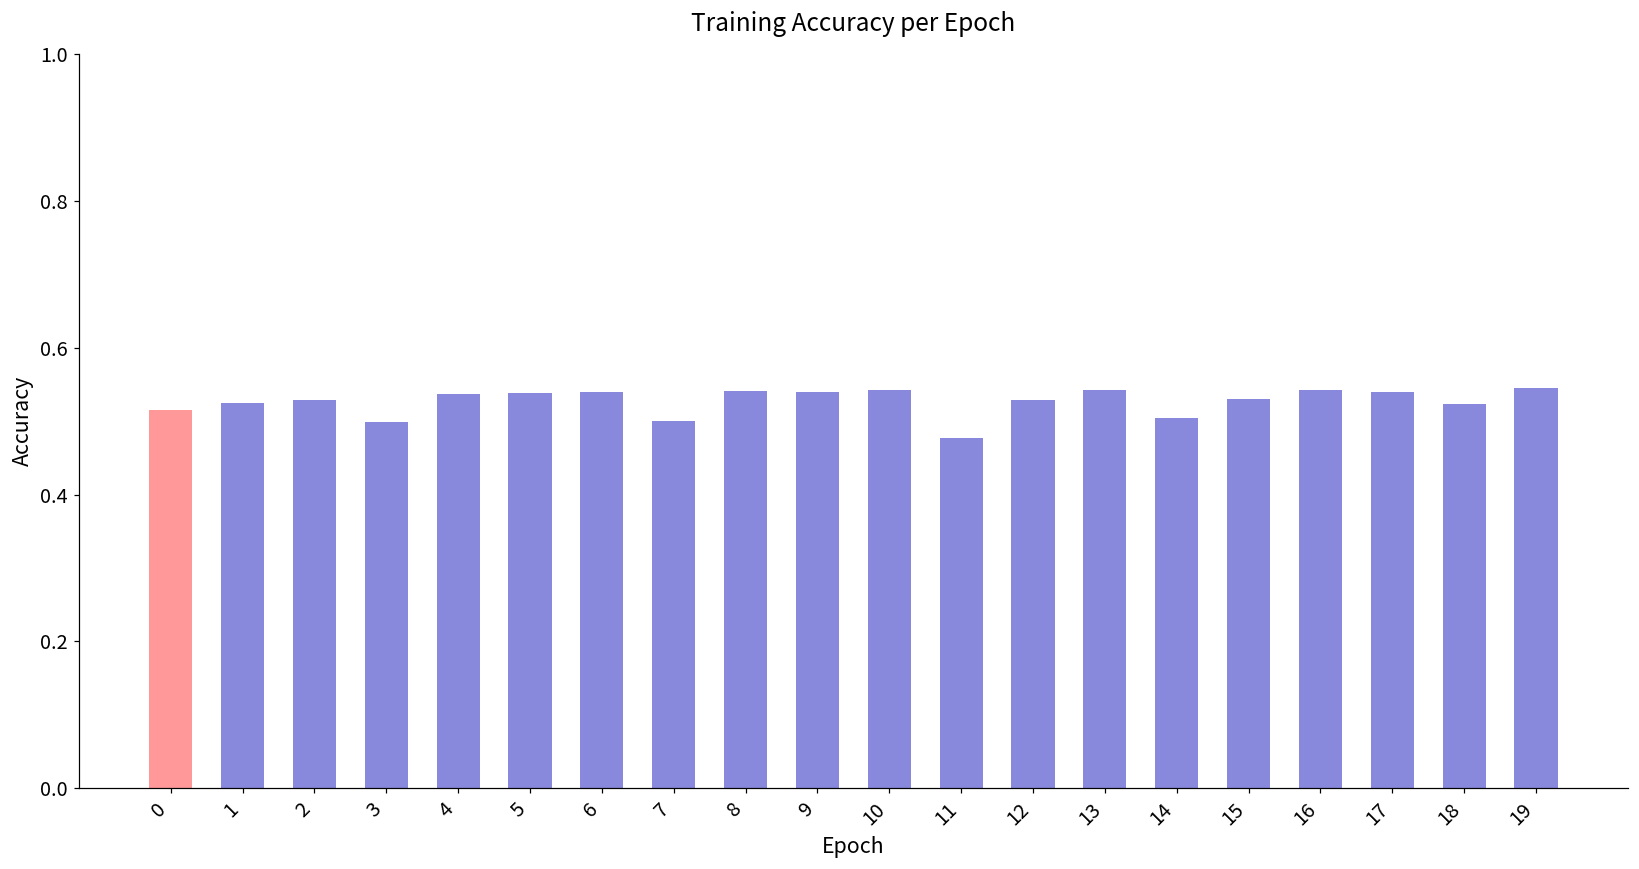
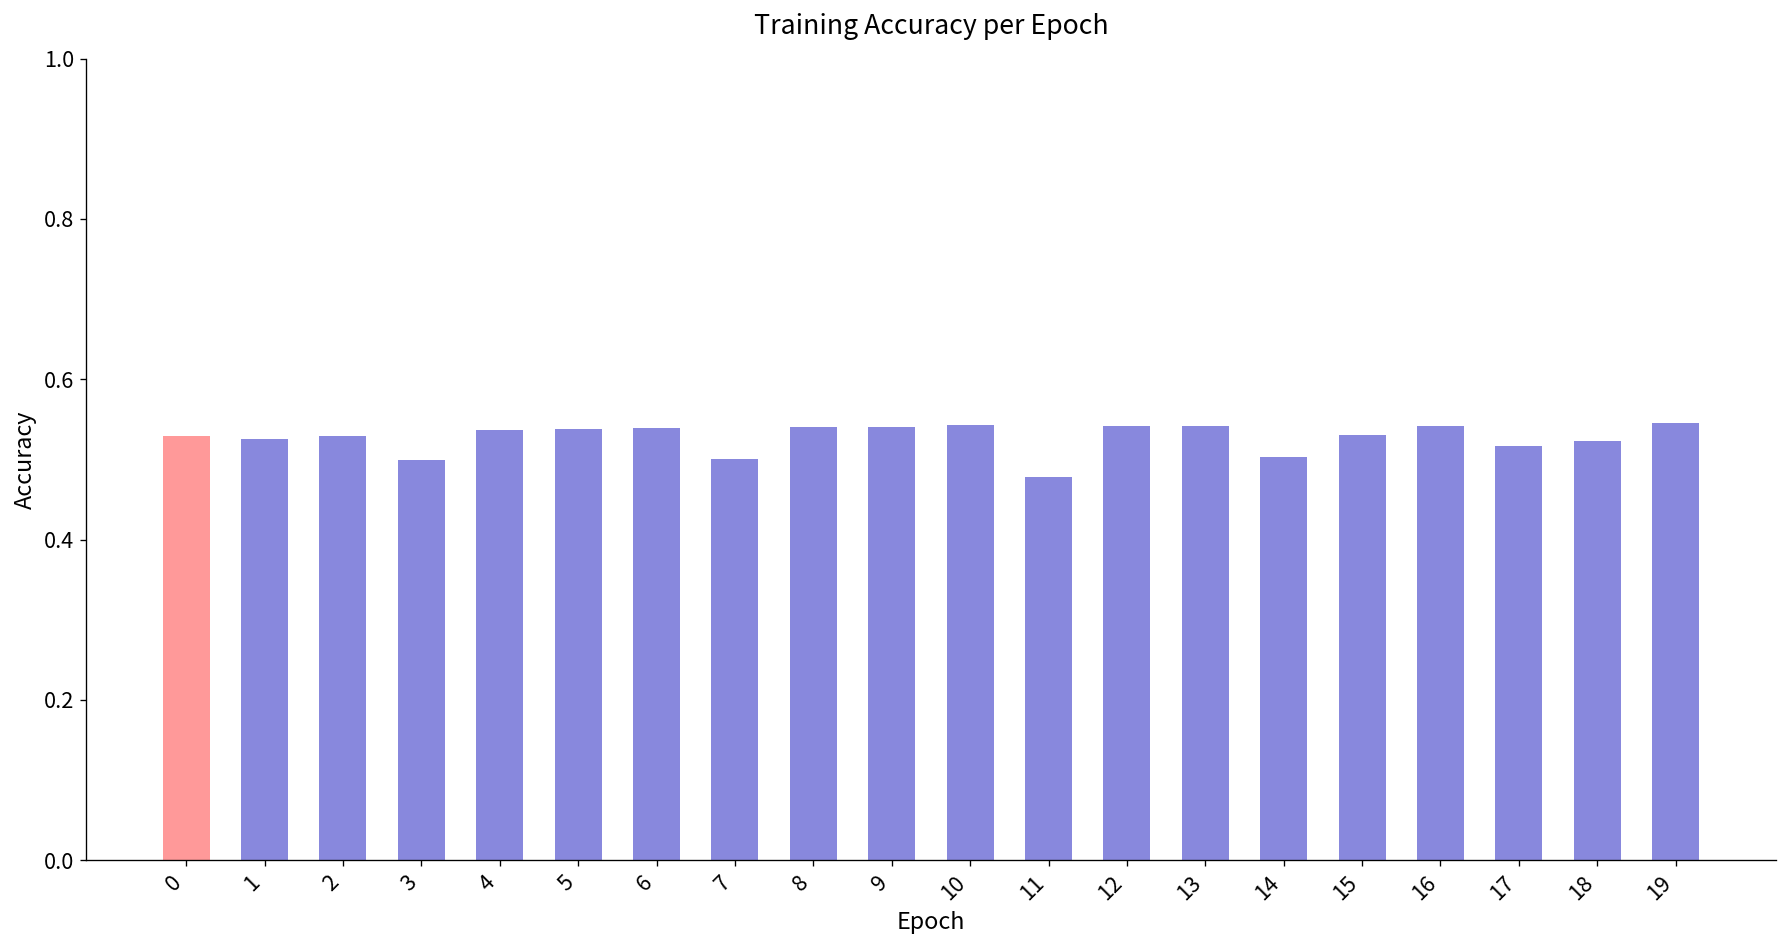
  {
-   "0": 0.52,
+   "0": 0.53,
    "1": 0.52,
    "2": 0.53,
    "3": 0.50,
    "4": 0.54,
    "5": 0.54,
    "6": 0.54,
    "7": 0.50,
    "8": 0.54,
    "9": 0.54,
    "10": 0.54,
    "11": 0.48,
-   "12": 0.53,
+   "12": 0.54,
    "13": 0.54,
    "14": 0.50,
    "15": 0.53,
    "16": 0.54,
-   "17": 0.54,
+   "17": 0.52,
    "18": 0.52,
    "19": 0.55
  }
